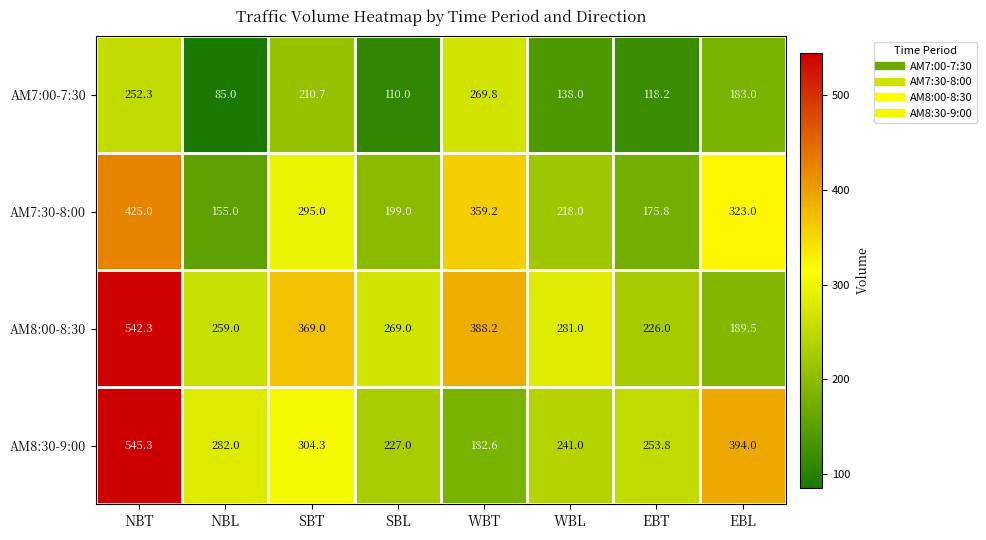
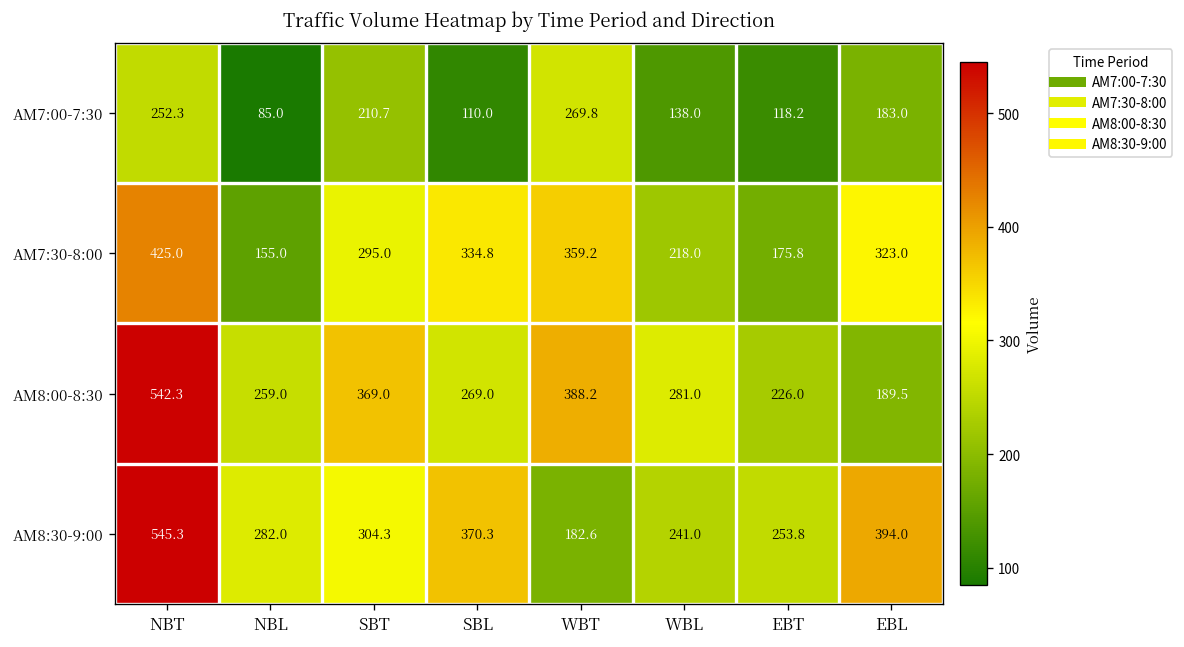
  {
    "AM7:00-7:30": {
      "NBT": 252.3,
      "NBL": 85.0,
      "SBT": 210.7,
      "SBL": 110.0,
      "WBT": 269.8,
      "WBL": 138.0,
      "EBT": 118.2,
      "EBL": 183.0
    },
    "AM7:30-8:00": {
      "NBT": 425.0,
      "NBL": 155.0,
      "SBT": 295.0,
-     "SBL": 199.0,
+     "SBL": 334.8,
      "WBT": 359.2,
      "WBL": 218.0,
      "EBT": 175.8,
      "EBL": 323.0
    },
    "AM8:00-8:30": {
      "NBT": 542.3,
      "NBL": 259.0,
      "SBT": 369.0,
      "SBL": 269.0,
      "WBT": 388.2,
      "WBL": 281.0,
      "EBT": 226.0,
      "EBL": 189.5
    },
    "AM8:30-9:00": {
      "NBT": 545.3,
      "NBL": 282.0,
      "SBT": 304.3,
-     "SBL": 227.0,
+     "SBL": 370.3,
      "WBT": 182.6,
      "WBL": 241.0,
      "EBT": 253.8,
      "EBL": 394.0
    }
  }
